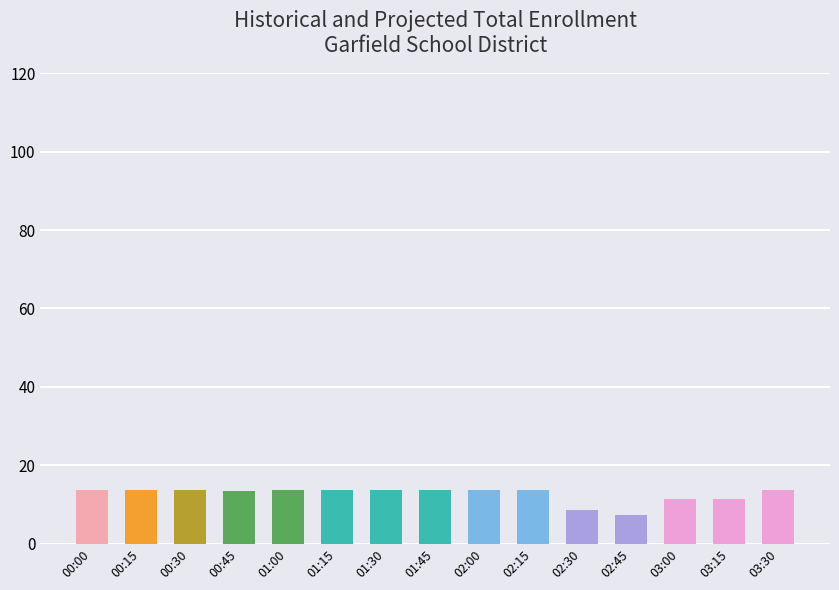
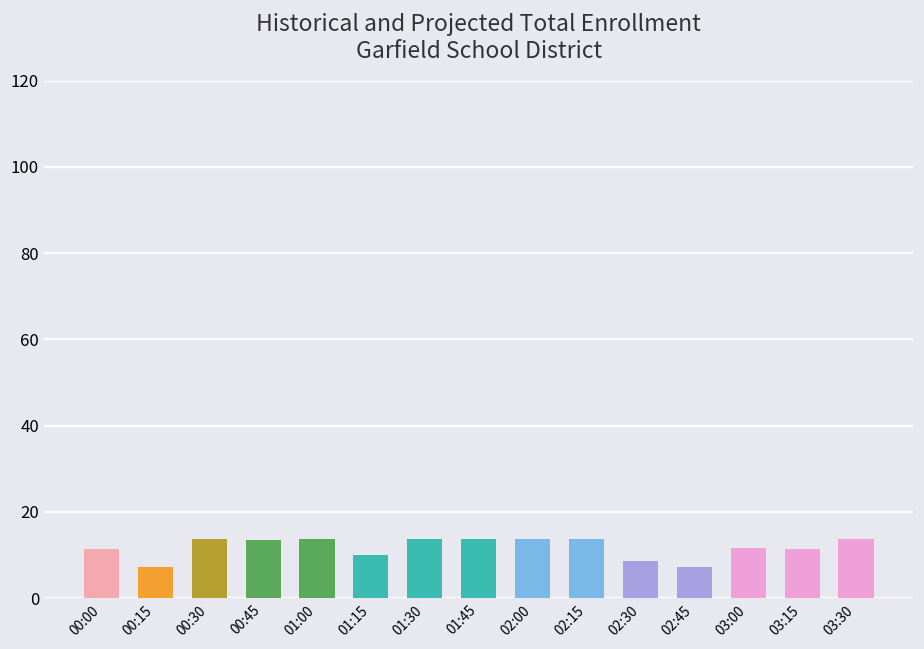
  {
-   "00:00": 14,
-   "00:15": 14,
+   "00:00": 11,
+   "00:15": 7,
    "00:30": 14,
    "00:45": 14,
    "01:00": 14,
-   "01:15": 14,
+   "01:15": 10,
    "01:30": 14,
    "01:45": 14,
    "02:00": 14,
    "02:15": 14,
    "02:30": 9,
    "02:45": 7,
    "03:00": 12,
    "03:15": 11,
    "03:30": 14
  }
